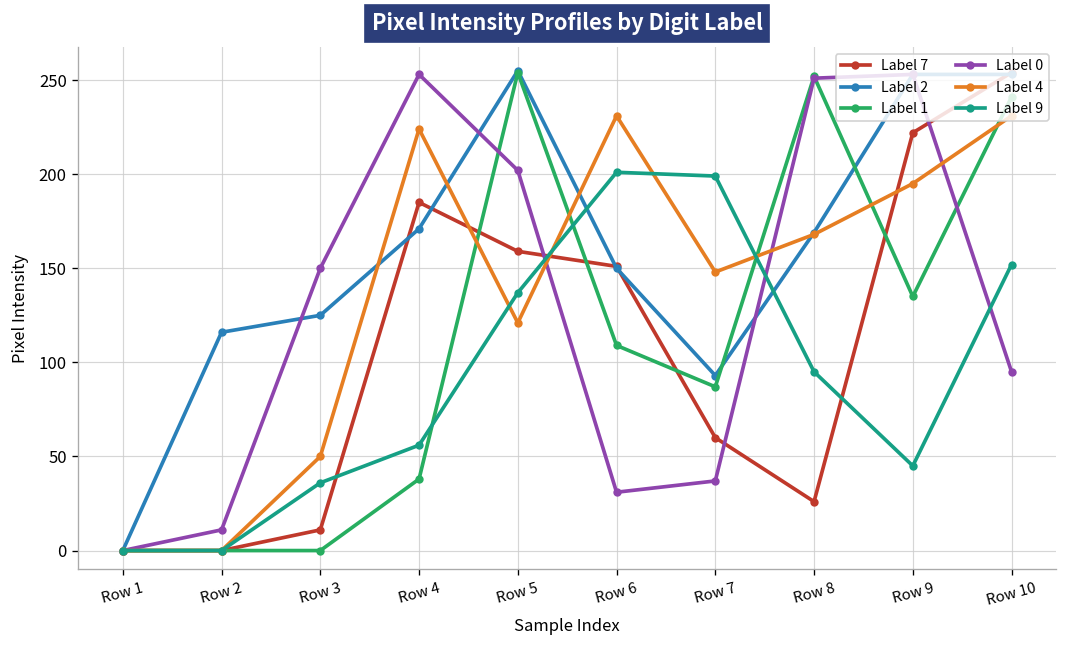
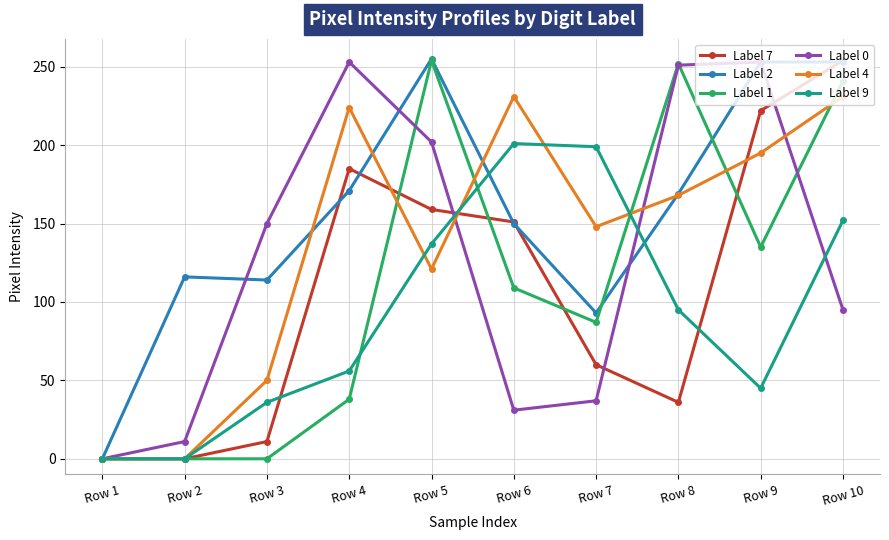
  {
    "Label 7": {
      "Row 3": 11,
      "Row 4": 185,
      "Row 5": 159,
      "Row 7": 60,
-     "Row 8": 26,
+     "Row 8": 36,
      "Row 9": 222
    },
    "Label 2": {
      "Row 2": 116,
-     "Row 3": 125,
+     "Row 3": 114,
      "Row 4": 171,
      "Row 7": 93
    },
    "Label 0": {
      "Row 2": 11,
      "Row 3": 150,
      "Row 4": 253,
      "Row 5": 202,
      "Row 6": 31,
      "Row 7": 37,
      "Row 10": 95
    },
    "Label 4": {
      "Row 3": 50,
      "Row 4": 224,
      "Row 5": 121,
      "Row 6": 231,
      "Row 7": 148,
      "Row 9": 195
    }
  }
